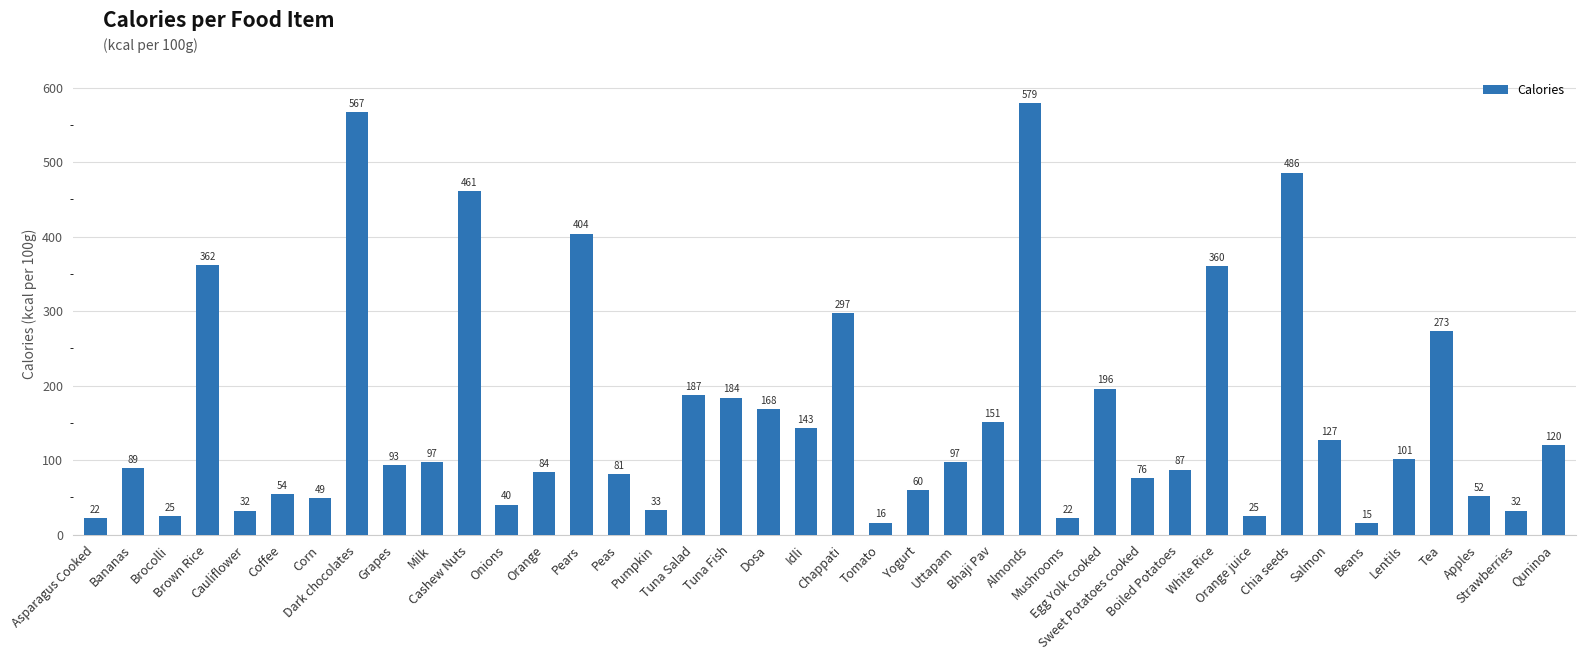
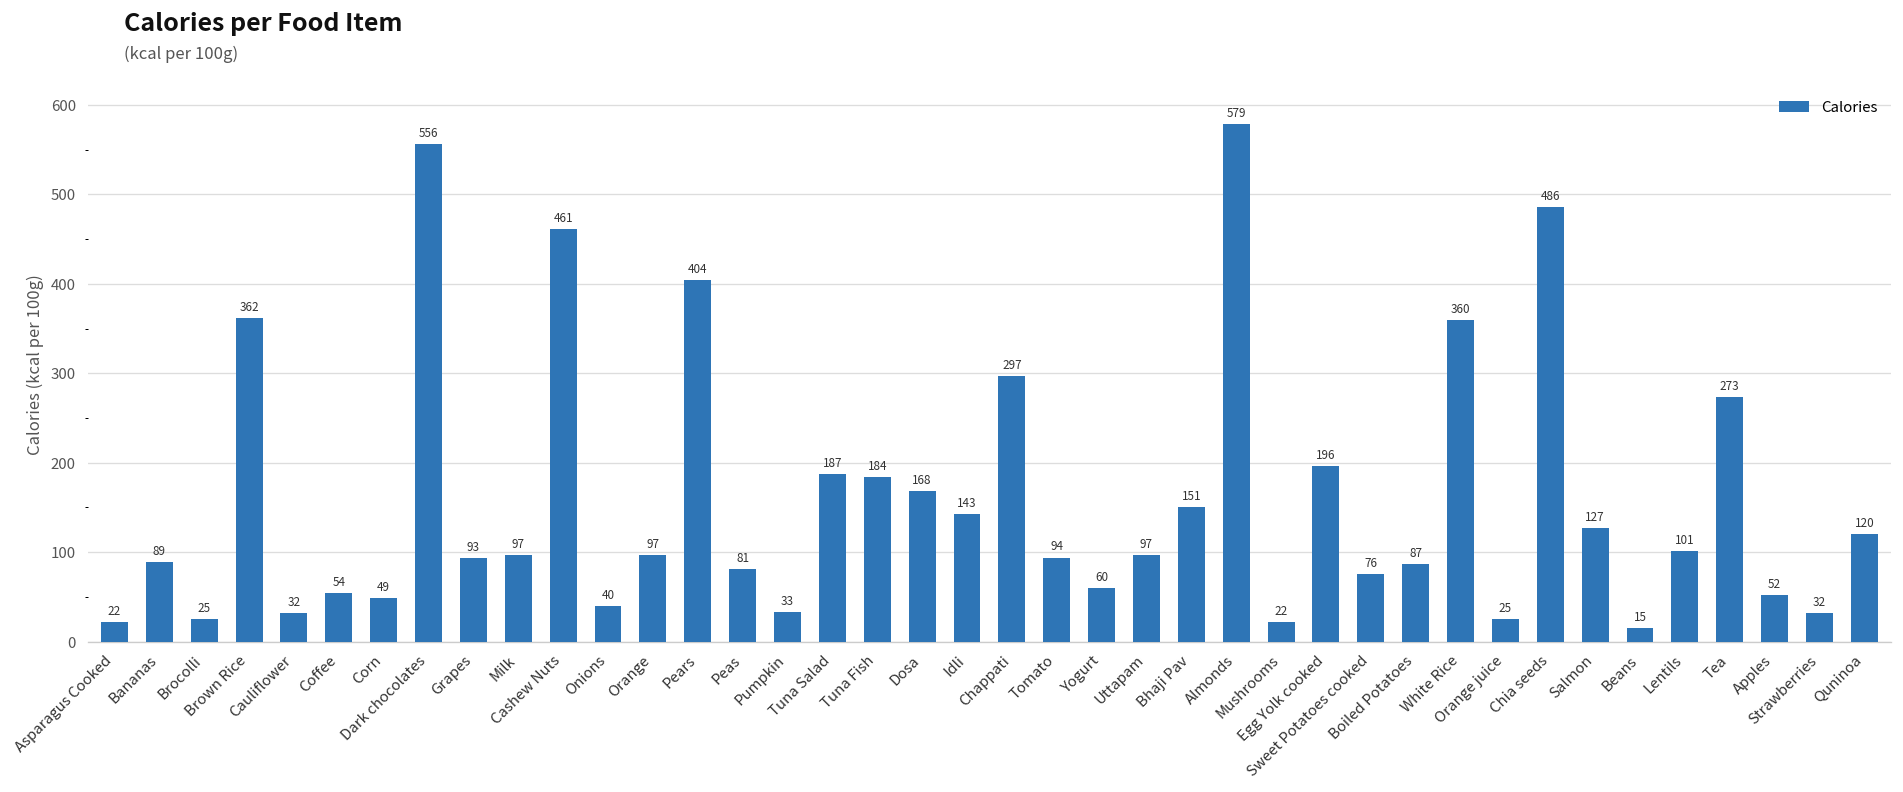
  {
    "Asparagus Cooked": 22,
    "Bananas": 89,
    "Brocolli": 25,
    "Brown Rice": 362,
    "Cauliflower": 32,
    "Coffee": 54,
    "Corn": 49,
-   "Dark chocolates": 567,
+   "Dark chocolates": 556,
    "Grapes": 93,
    "Milk": 97,
    "Cashew Nuts": 461,
    "Onions": 40,
-   "Orange": 84,
+   "Orange": 97,
    "Pears": 404,
    "Peas": 81,
    "Pumpkin": 33,
    "Tuna Salad": 187,
    "Tuna Fish": 184,
    "Dosa": 168,
    "Idli": 143,
    "Chappati": 297,
-   "Tomato": 16,
+   "Tomato": 94,
    "Yogurt": 60,
    "Uttapam": 97,
    "Bhaji Pav": 151,
    "Almonds": 579,
    "Mushrooms": 22,
    "Egg Yolk cooked": 196,
    "Sweet Potatoes cooked": 76,
    "Boiled Potatoes": 87,
    "White Rice": 360,
    "Orange juice": 25,
    "Chia seeds": 486,
    "Salmon": 127,
    "Beans": 15,
    "Lentils": 101,
    "Tea": 273,
    "Apples": 52,
    "Strawberries": 32,
    "Quninoa": 120
  }
